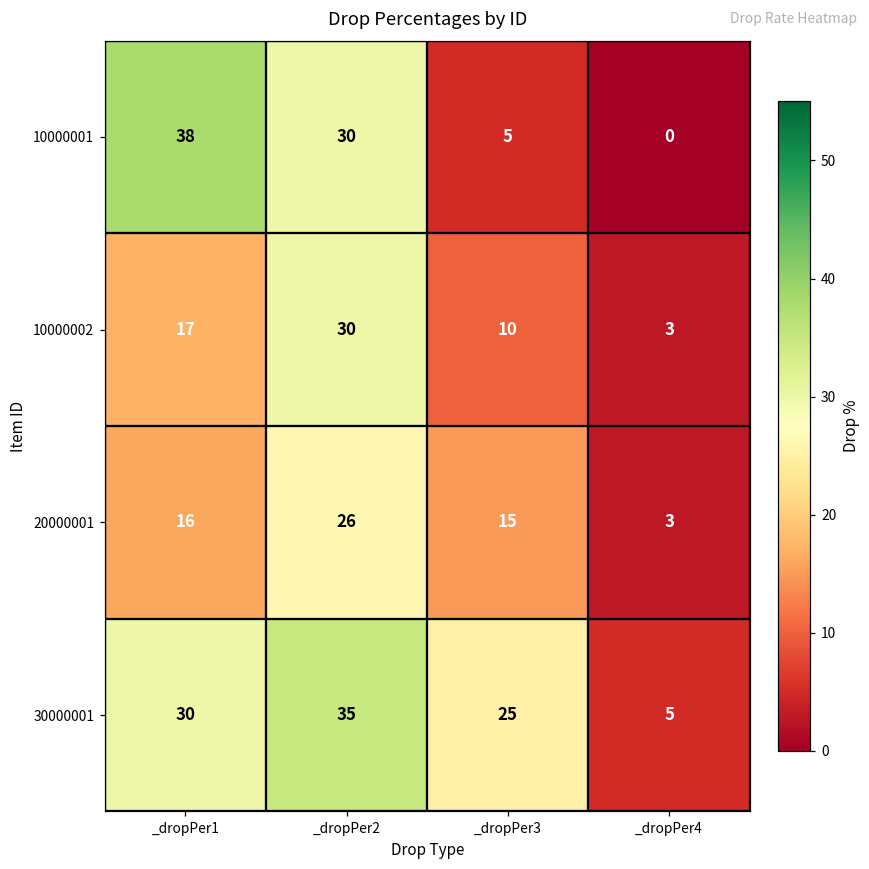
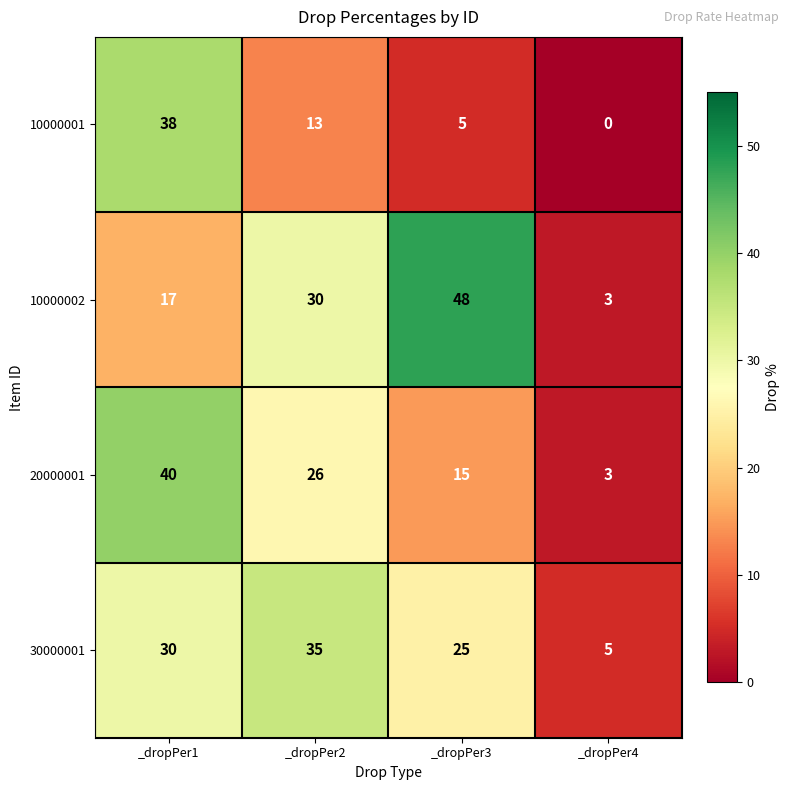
  {
    "10000001": {
      "_dropPer1": 38,
-     "_dropPer2": 30,
+     "_dropPer2": 13,
      "_dropPer3": 5,
      "_dropPer4": 0
    },
    "10000002": {
      "_dropPer1": 17,
      "_dropPer2": 30,
-     "_dropPer3": 10,
+     "_dropPer3": 48,
      "_dropPer4": 3
    },
    "20000001": {
-     "_dropPer1": 16,
+     "_dropPer1": 40,
      "_dropPer2": 26,
      "_dropPer3": 15,
      "_dropPer4": 3
    },
    "30000001": {
      "_dropPer1": 30,
      "_dropPer2": 35,
      "_dropPer3": 25,
      "_dropPer4": 5
    }
  }
